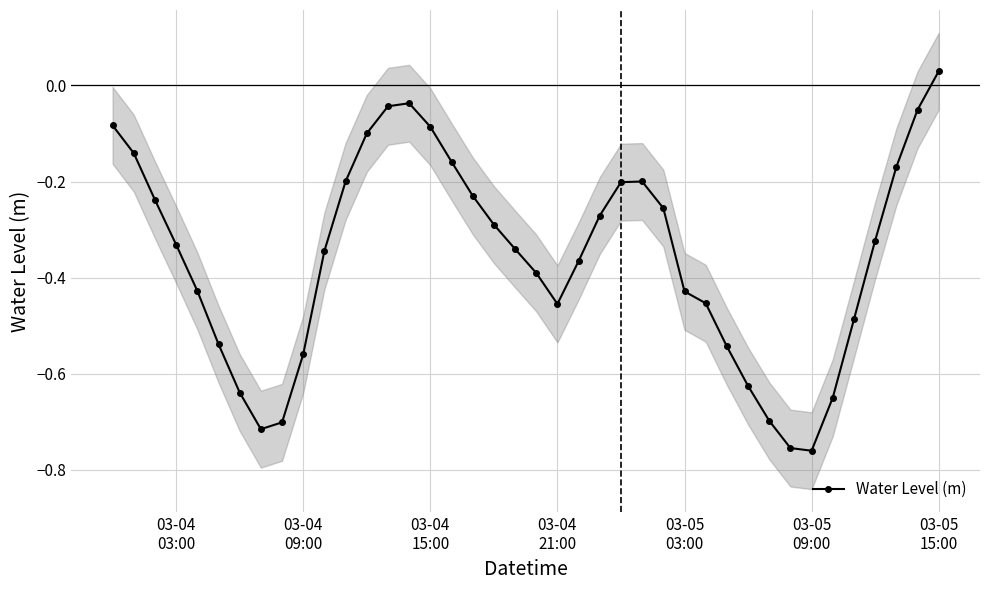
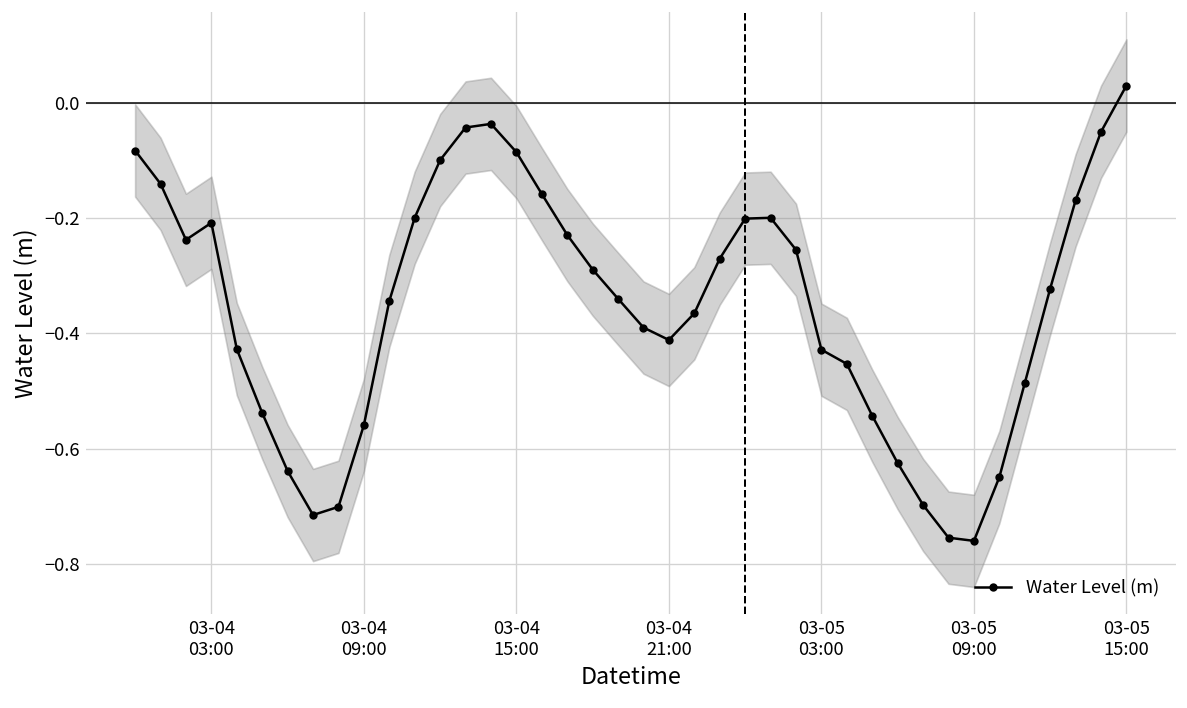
  {
    "Water Level (m)": {
-     "03-04 03:00": -0.33,
+     "03-04 03:00": -0.21,
      "03-04 09:00": -0.56,
      "03-04 15:00": -0.09,
-     "03-04 21:00": -0.45,
+     "03-04 21:00": -0.41,
      "03-05 03:00": -0.43,
      "03-05 09:00": -0.76,
      "03-05 15:00": 0.03
    }
  }
